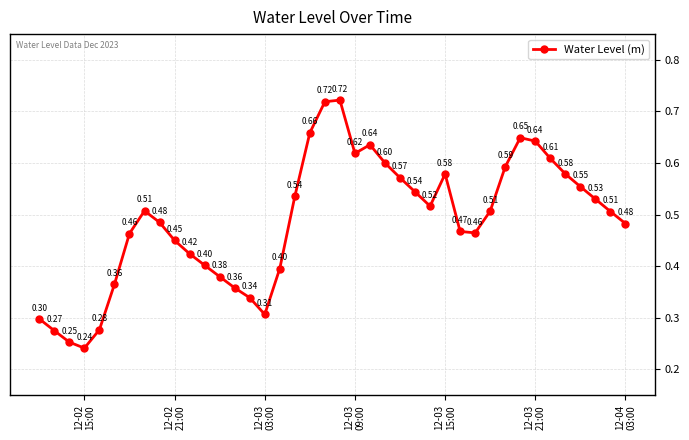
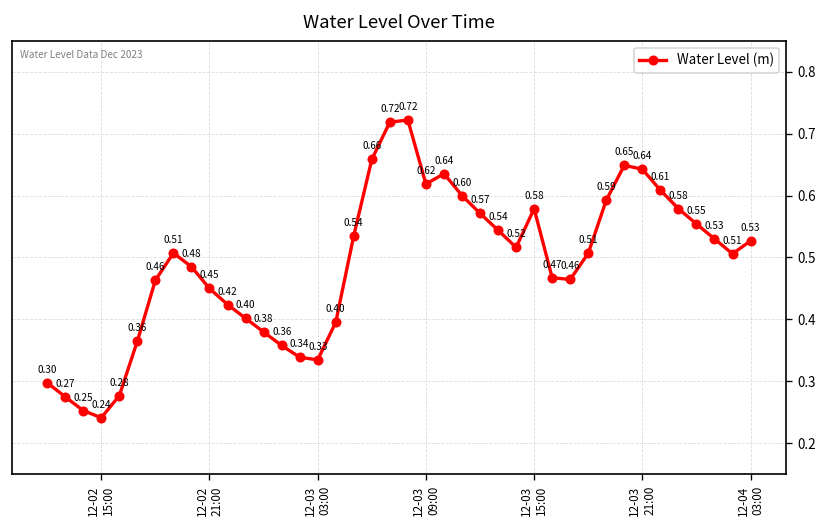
  {
    "12-02 15:00": 0.24,
    "12-02 21:00": 0.45,
-   "12-03 03:00": 0.31,
+   "12-03 03:00": 0.33,
    "12-03 09:00": 0.62,
    "12-03 15:00": 0.58,
    "12-03 21:00": 0.64,
-   "12-04 03:00": 0.48
+   "12-04 03:00": 0.53
  }
